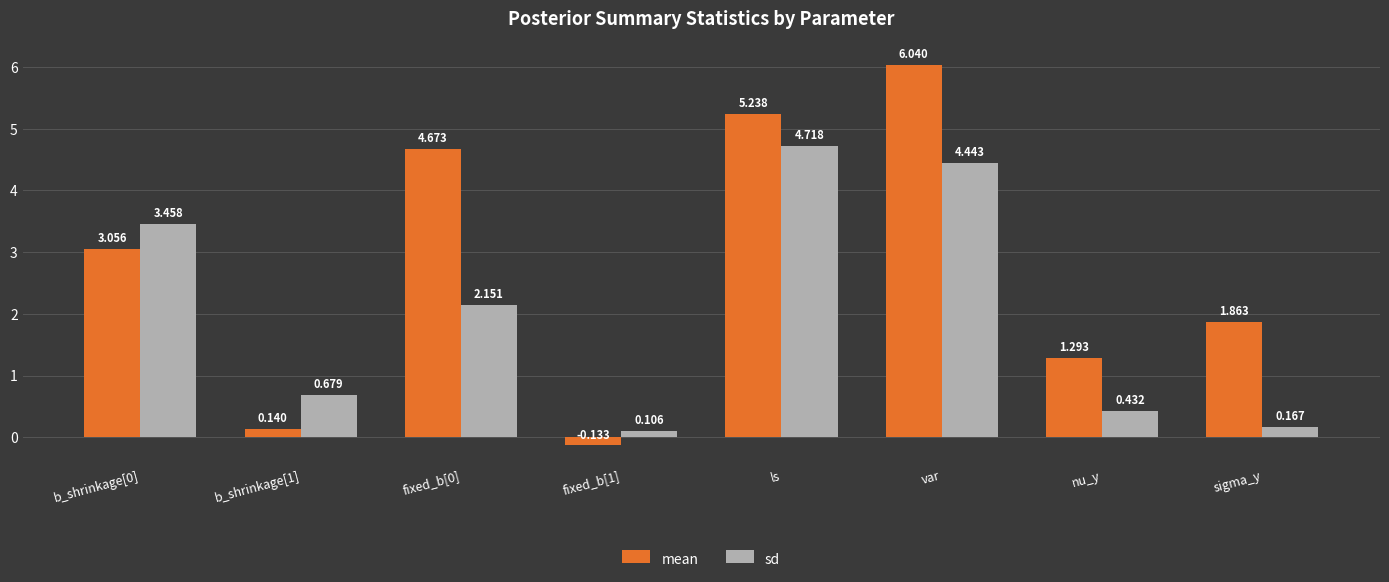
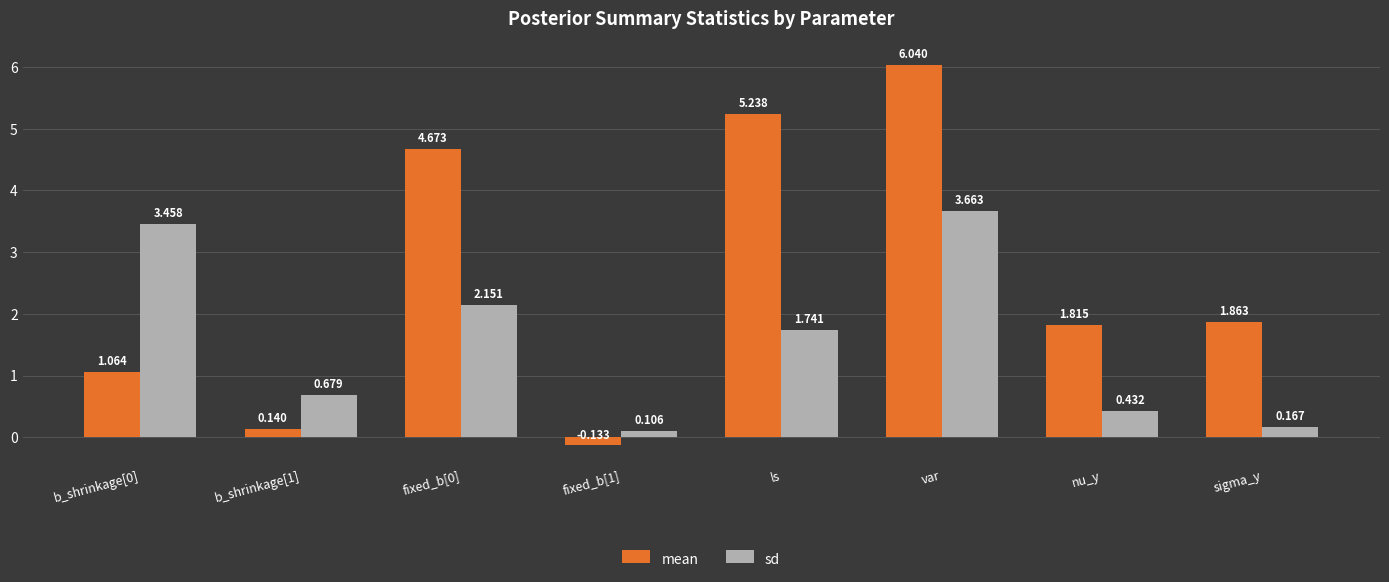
  {
    "mean": {
-     "b_shrinkage[0]": 3.056,
+     "b_shrinkage[0]": 1.064,
      "b_shrinkage[1]": 0.140,
      "fixed_b[0]": 4.673,
      "fixed_b[1]": -0.133,
      "ls": 5.238,
      "var": 6.040,
-     "nu_y": 1.293,
+     "nu_y": 1.815,
      "sigma_y": 1.863
    },
    "sd": {
      "b_shrinkage[0]": 3.458,
      "b_shrinkage[1]": 0.679,
      "fixed_b[0]": 2.151,
      "fixed_b[1]": 0.106,
-     "ls": 4.718,
-     "var": 4.443,
+     "ls": 1.741,
+     "var": 3.663,
      "nu_y": 0.432,
      "sigma_y": 0.167
    }
  }
